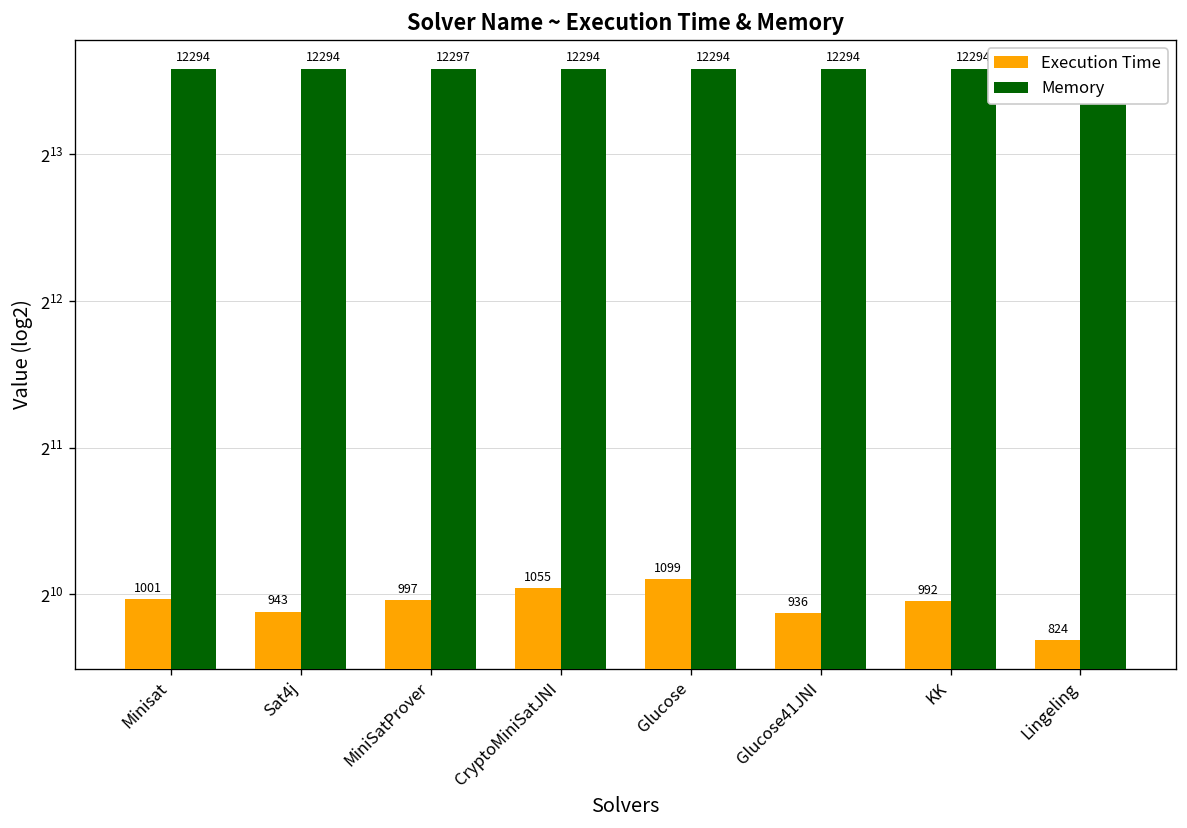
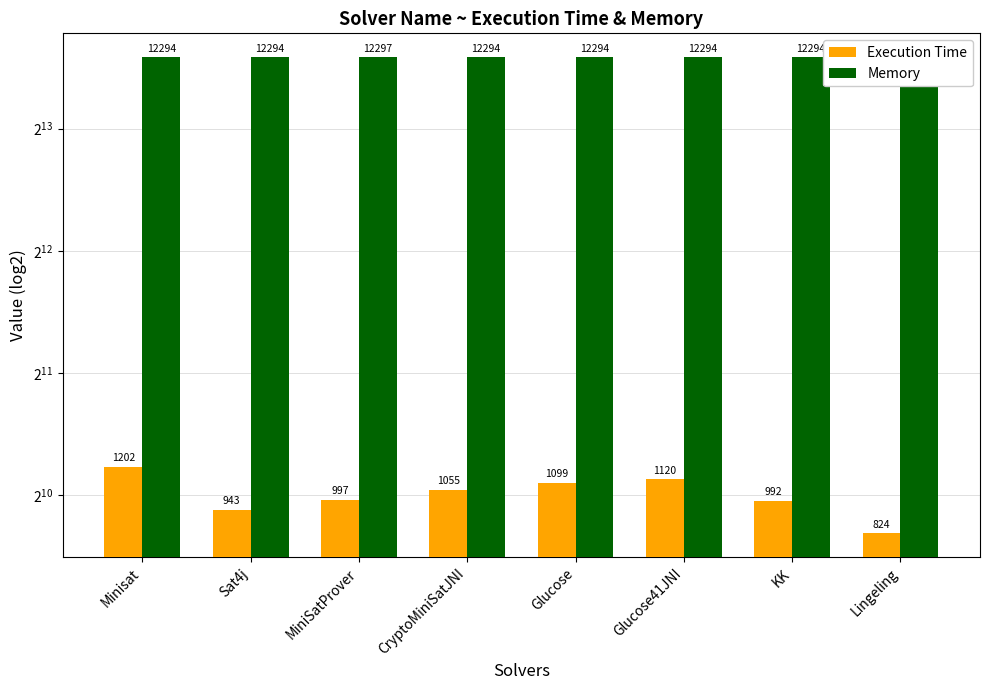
  {
    "Execution Time": {
-     "Minisat": 1001,
+     "Minisat": 1202,
      "Sat4j": 943,
      "MiniSatProver": 997,
      "CryptoMiniSatJNI": 1055,
      "Glucose": 1099,
-     "Glucose41JNI": 936,
+     "Glucose41JNI": 1120,
      "KK": 992,
      "Lingeling": 824
    },
    "Memory": {
      "Minisat": 12294,
      "Sat4j": 12294,
      "MiniSatProver": 12297,
      "CryptoMiniSatJNI": 12294,
      "Glucose": 12294,
      "Glucose41JNI": 12294
    }
  }
